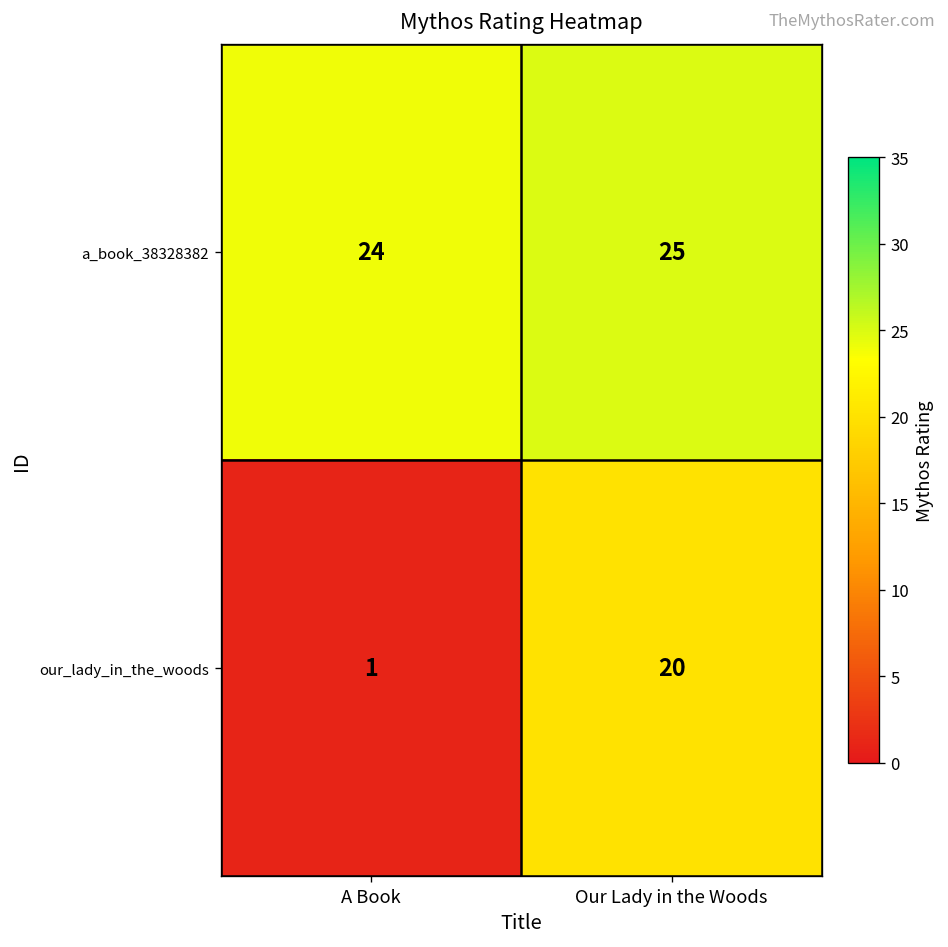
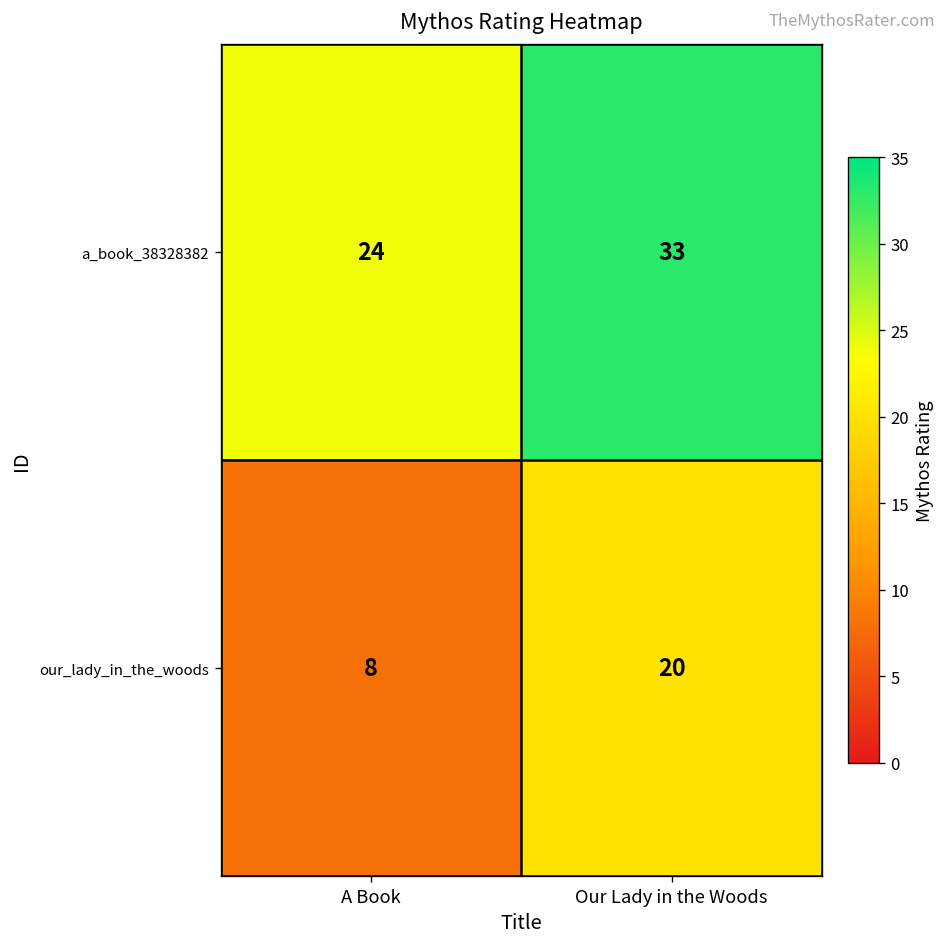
  {
    "a_book_38328382": {
      "A Book": 24,
-     "Our Lady in the Woods": 25
+     "Our Lady in the Woods": 33
    },
    "our_lady_in_the_woods": {
-     "A Book": 1,
+     "A Book": 8,
      "Our Lady in the Woods": 20
    }
  }
